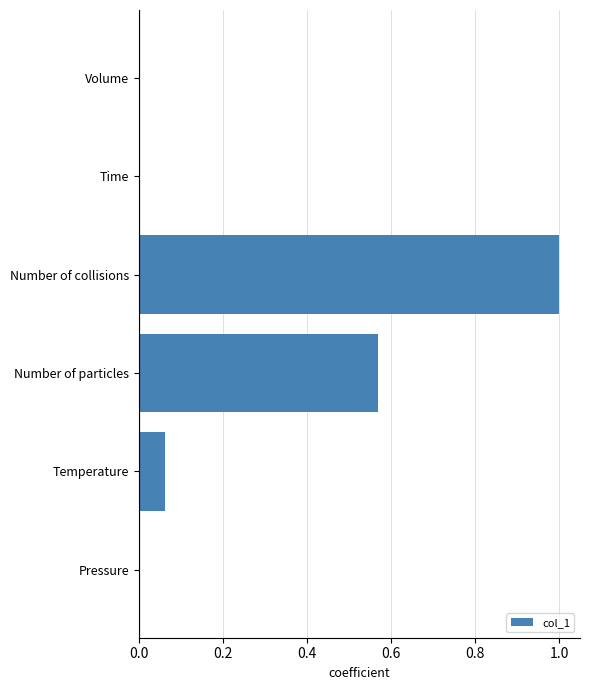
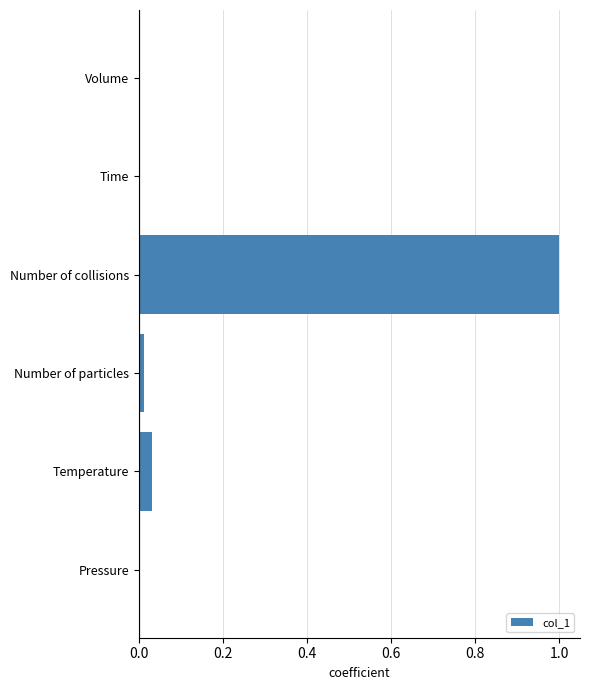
  {
    "Number of collisions": 1.00,
-   "Number of particles": 0.57,
-   "Temperature": 0.06
+   "Number of particles": 0.01,
+   "Temperature": 0.03
  }
